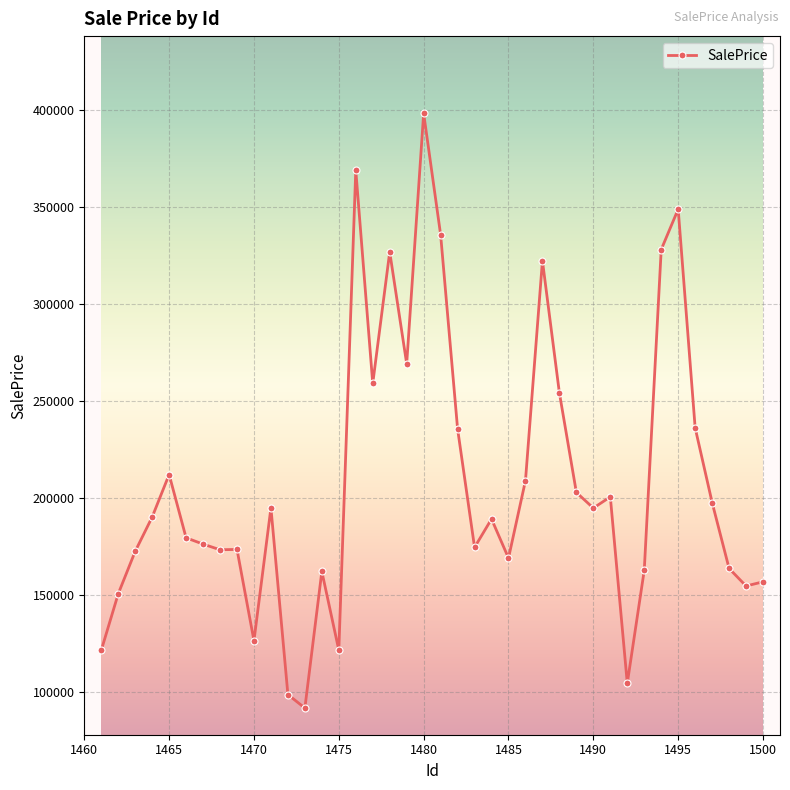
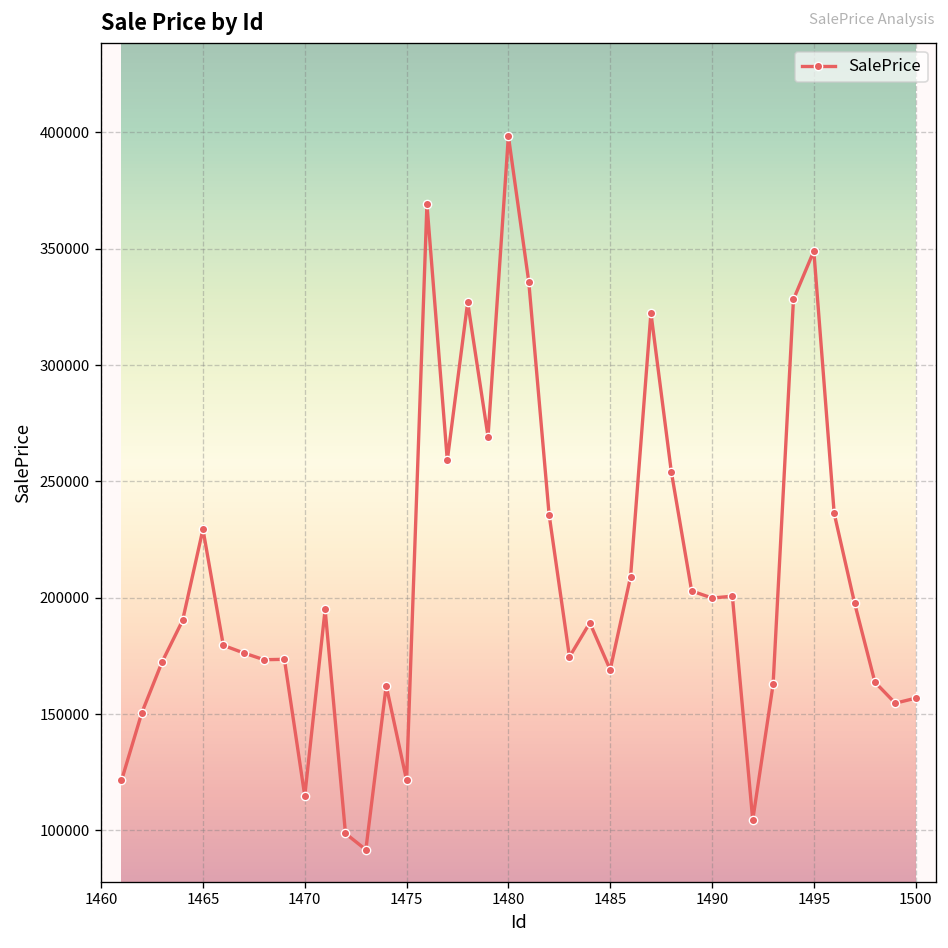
  {
-   "1465": 212000,
-   "1470": 126000,
+   "1465": 229000,
+   "1470": 115000,
    "1475": 122000,
    "1480": 398000,
    "1485": 169000,
-   "1490": 195000,
+   "1490": 200000,
    "1495": 349000,
    "1500": 157000
  }
